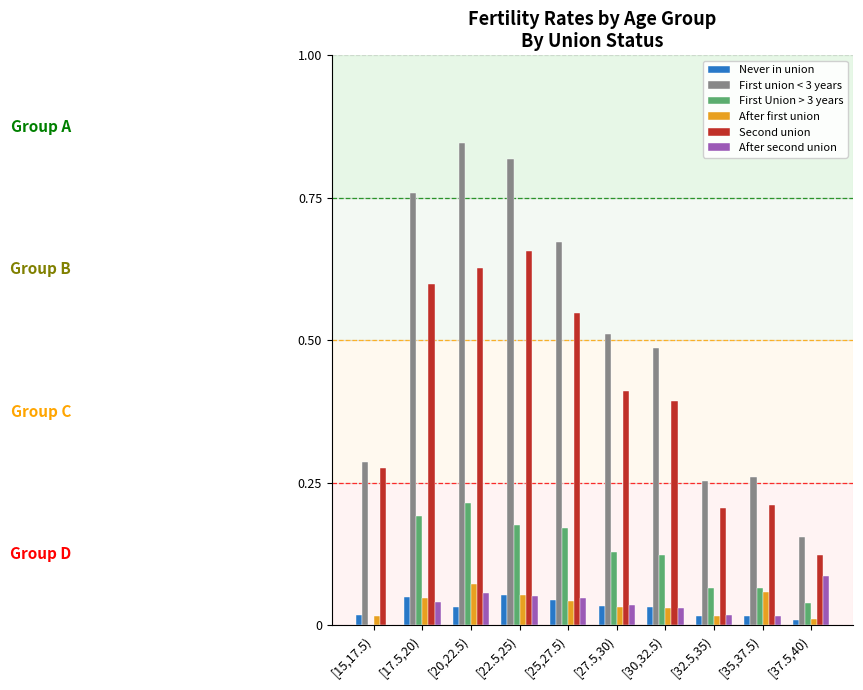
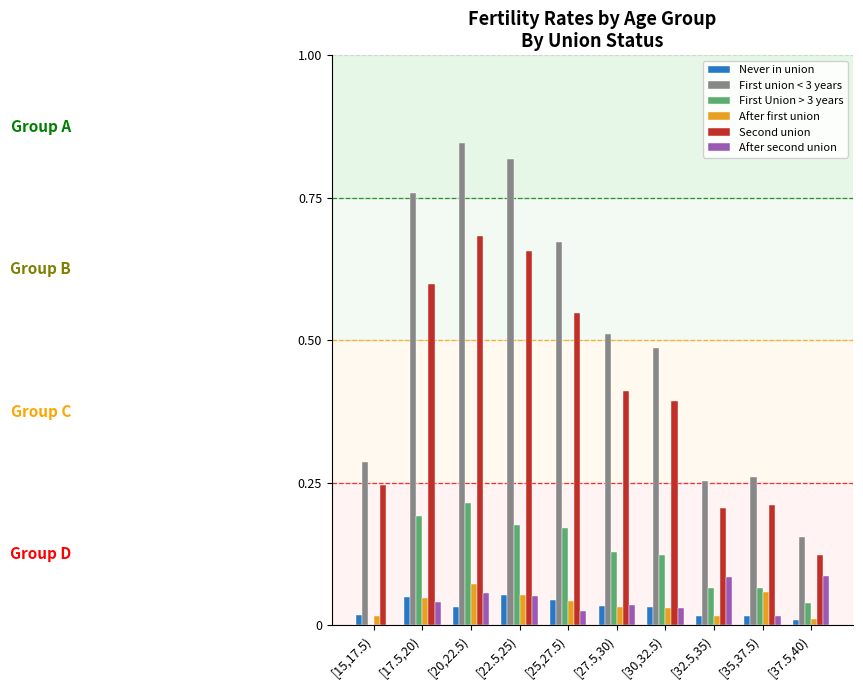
  {
    "Never in union": {
      "[15,17.5)": 0.02,
      "[17.5,20)": 0.05,
      "[20,22.5)": 0.03,
      "[22.5,25)": 0.05,
      "[25,27.5)": 0.04,
      "[27.5,30)": 0.03,
      "[30,32.5)": 0.03,
      "[32.5,35)": 0.02,
      "[35,37.5)": 0.02,
      "[37.5,40)": 0.01
    },
    "First union < 3 years": {
      "[15,17.5)": 0.29,
      "[17.5,20)": 0.76,
      "[20,22.5)": 0.85,
      "[22.5,25)": 0.82,
      "[25,27.5)": 0.67,
      "[27.5,30)": 0.51,
      "[30,32.5)": 0.49,
      "[32.5,35)": 0.25,
      "[35,37.5)": 0.26,
      "[37.5,40)": 0.15
    },
    "First Union > 3 years": {
      "[15,17.5)": 0.00,
      "[17.5,20)": 0.19,
      "[20,22.5)": 0.21,
      "[22.5,25)": 0.18,
      "[25,27.5)": 0.17,
      "[27.5,30)": 0.13,
      "[30,32.5)": 0.12,
      "[32.5,35)": 0.06,
      "[35,37.5)": 0.07,
      "[37.5,40)": 0.04
    },
    "After first union": {
      "[15,17.5)": 0.02,
      "[17.5,20)": 0.05,
      "[20,22.5)": 0.07,
      "[22.5,25)": 0.05,
      "[25,27.5)": 0.04,
      "[27.5,30)": 0.03,
      "[30,32.5)": 0.03,
      "[32.5,35)": 0.02,
      "[35,37.5)": 0.06,
      "[37.5,40)": 0.01
    },
    "Second union": {
-     "[15,17.5)": 0.28,
+     "[15,17.5)": 0.25,
      "[17.5,20)": 0.60,
-     "[20,22.5)": 0.63,
+     "[20,22.5)": 0.68,
      "[22.5,25)": 0.66,
      "[25,27.5)": 0.55,
      "[27.5,30)": 0.41,
      "[30,32.5)": 0.39,
      "[32.5,35)": 0.21,
      "[35,37.5)": 0.21,
      "[37.5,40)": 0.12
    },
    "After second union": {
      "[15,17.5)": 0.00,
      "[17.5,20)": 0.04,
      "[20,22.5)": 0.06,
      "[22.5,25)": 0.05,
-     "[25,27.5)": 0.05,
+     "[25,27.5)": 0.02,
      "[27.5,30)": 0.04,
      "[30,32.5)": 0.03,
-     "[32.5,35)": 0.02,
+     "[32.5,35)": 0.08,
      "[35,37.5)": 0.02,
      "[37.5,40)": 0.09
    }
  }
